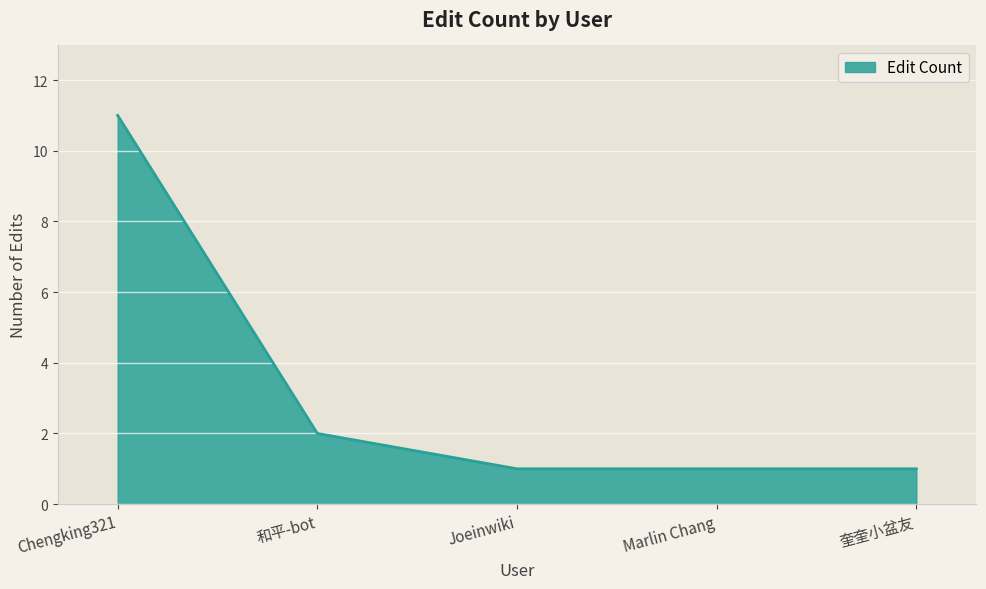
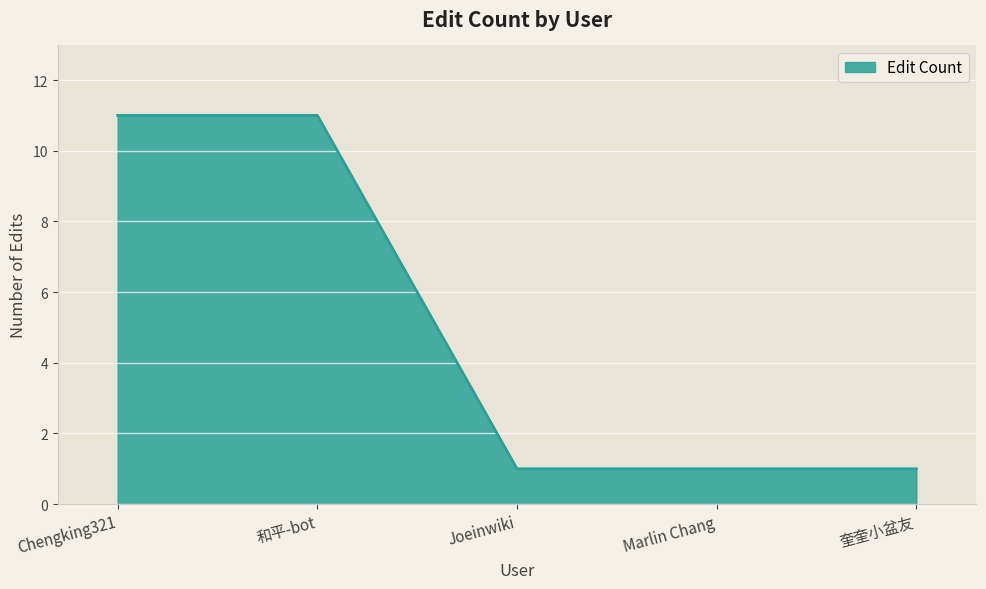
  {
    "Chengking321": 11,
-   "和平-bot": 2,
+   "和平-bot": 11,
    "Joeinwiki": 1,
    "Marlin Chang": 1,
    "奎奎小盆友": 1
  }
